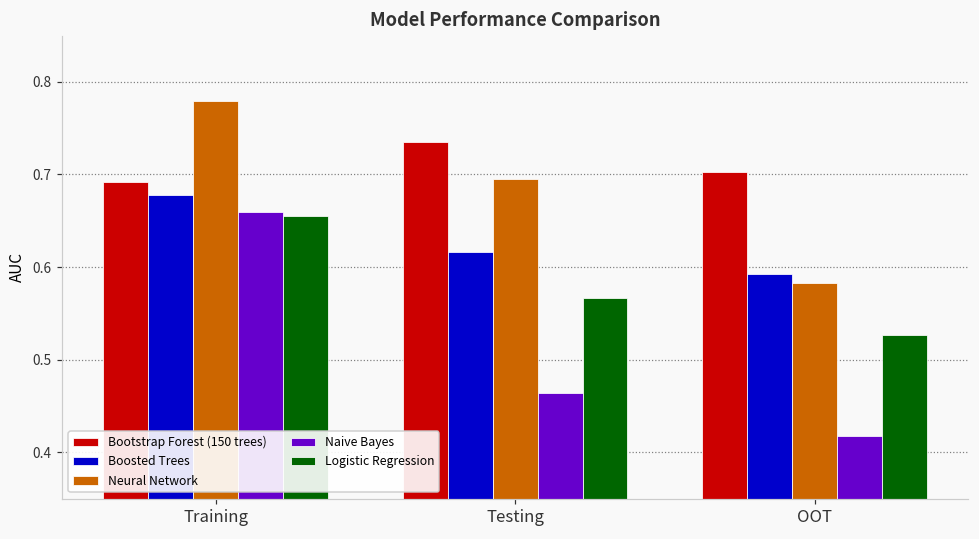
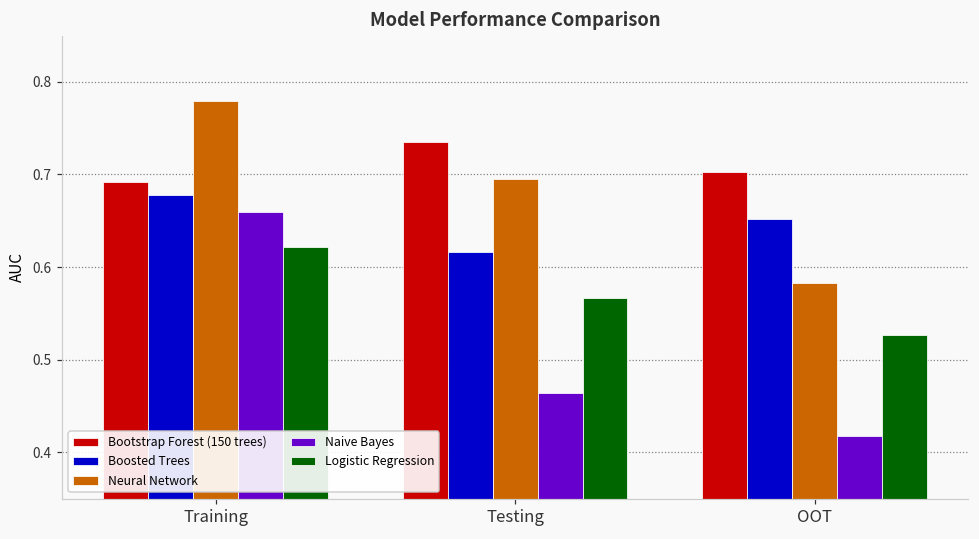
  {
    "Bootstrap Forest (150 trees)": {
      "Training": 0.69,
      "Testing": 0.74,
      "OOT": 0.70
    },
    "Boosted Trees": {
      "Training": 0.68,
      "Testing": 0.62,
-     "OOT": 0.59
+     "OOT": 0.65
    },
    "Neural Network": {
      "Training": 0.78,
      "Testing": 0.69,
      "OOT": 0.58
    },
    "Naive Bayes": {
      "Training": 0.66,
      "Testing": 0.46,
      "OOT": 0.42
    },
    "Logistic Regression": {
-     "Training": 0.65,
+     "Training": 0.62,
      "Testing": 0.57,
      "OOT": 0.53
    }
  }
